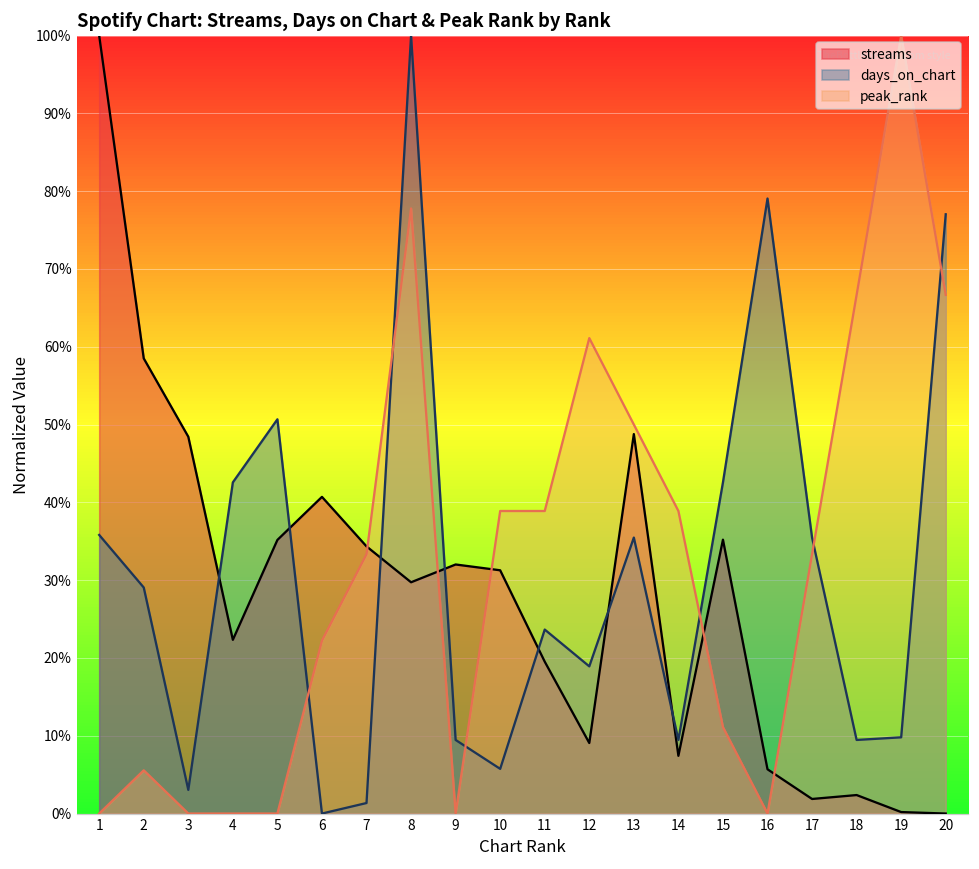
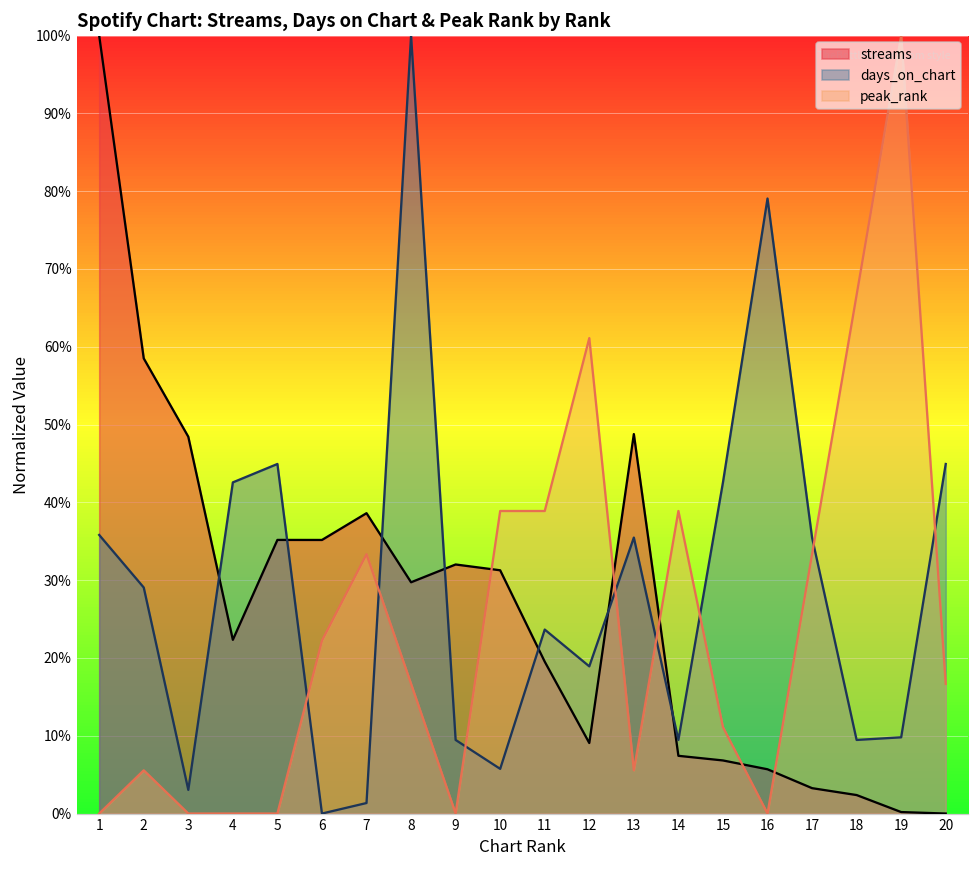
  {
    "streams": {
      "1": "100%",
      "2": "59%",
      "3": "48%",
      "4": "22%",
      "5": "35%",
-     "6": "41%",
-     "7": "34%",
+     "6": "35%",
+     "7": "39%",
      "8": "30%",
      "9": "32%",
      "10": "31%",
      "11": "20%",
      "12": "9%",
      "13": "49%",
      "14": "7%",
-     "15": "35%",
+     "15": "7%",
      "16": "6%",
-     "17": "2%",
+     "17": "3%",
      "18": "2%",
      "19": "0%",
      "20": "0%"
    },
    "days_on_chart": {
      "1": "36%",
      "2": "29%",
      "3": "3%",
      "4": "43%",
-     "5": "51%",
+     "5": "45%",
      "6": "0%",
      "7": "1%",
      "8": "100%",
      "9": "9%",
      "10": "6%",
      "11": "24%",
      "12": "19%",
      "13": "35%",
      "14": "9%",
      "15": "43%",
      "16": "79%",
      "17": "35%",
      "18": "9%",
      "19": "10%",
-     "20": "77%"
+     "20": "45%"
    },
    "peak_rank": {
      "1": "0%",
      "2": "6%",
      "3": "0%",
      "4": "0%",
      "5": "0%",
      "6": "22%",
      "7": "33%",
-     "8": "78%",
+     "8": "17%",
      "9": "0%",
      "10": "39%",
      "11": "39%",
      "12": "61%",
-     "13": "50%",
+     "13": "6%",
      "14": "39%",
      "15": "11%",
      "16": "0%",
      "17": "33%",
      "18": "67%",
      "19": "100%",
-     "20": "67%"
+     "20": "17%"
    }
  }
